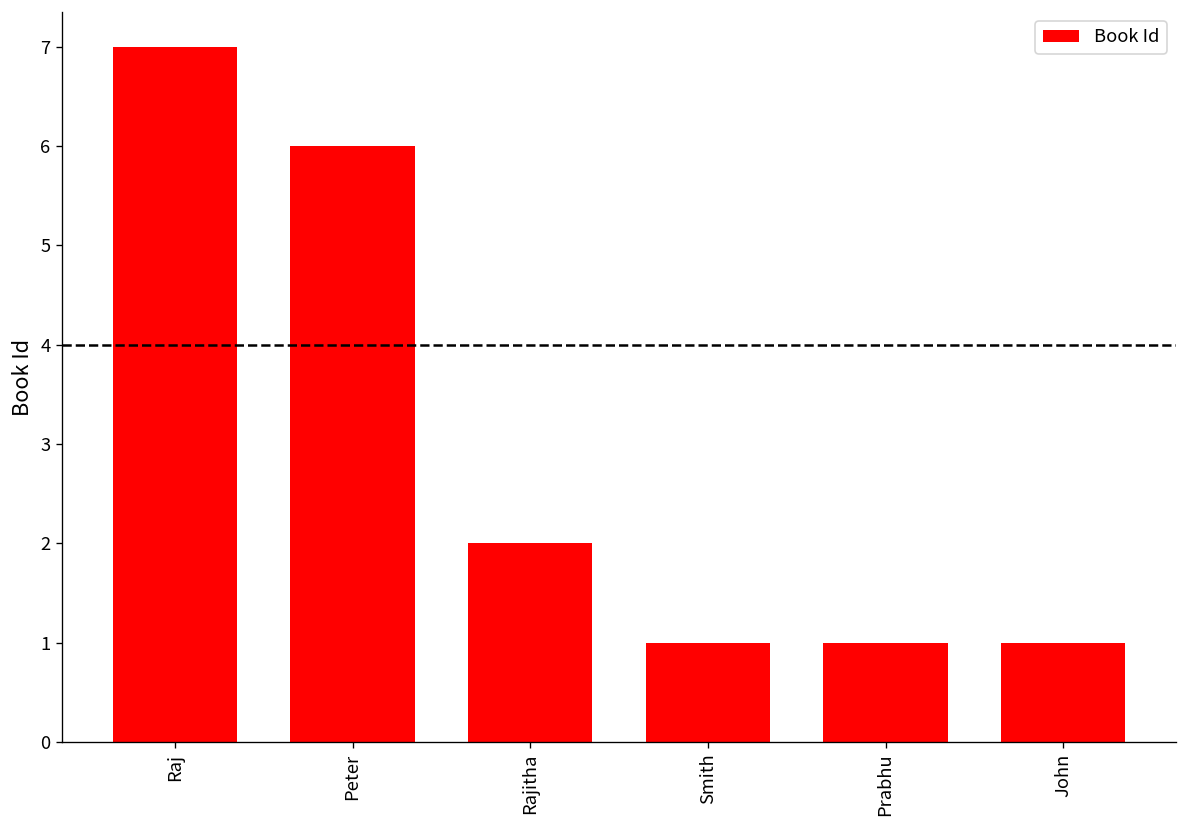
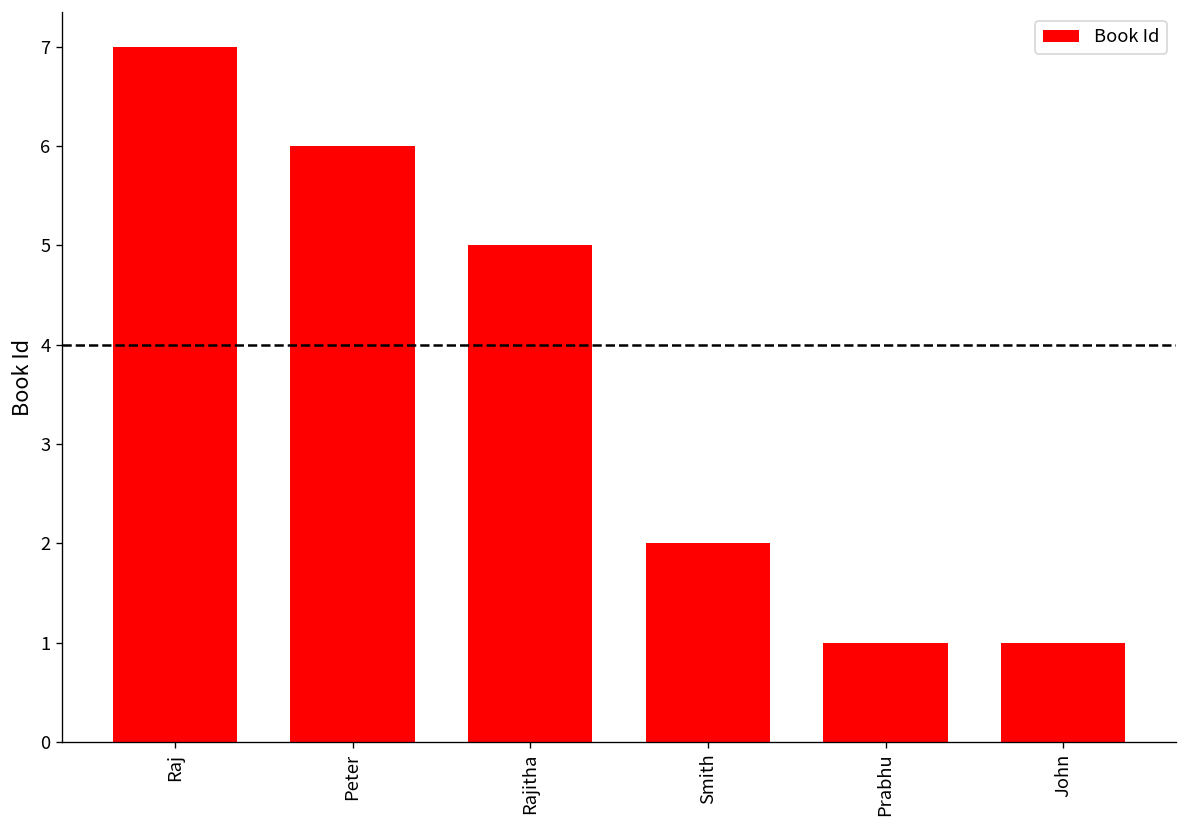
  {
    "Raj": 7,
    "Peter": 6,
-   "Rajitha": 2,
-   "Smith": 1,
+   "Rajitha": 5,
+   "Smith": 2,
    "Prabhu": 1,
    "John": 1
  }
